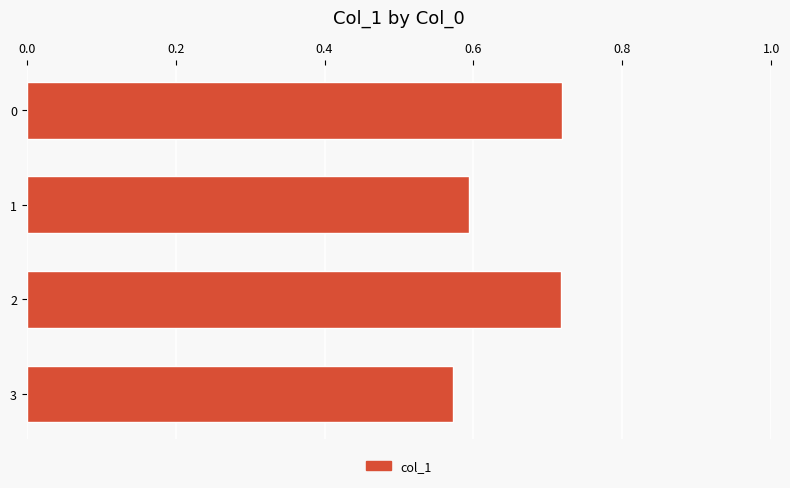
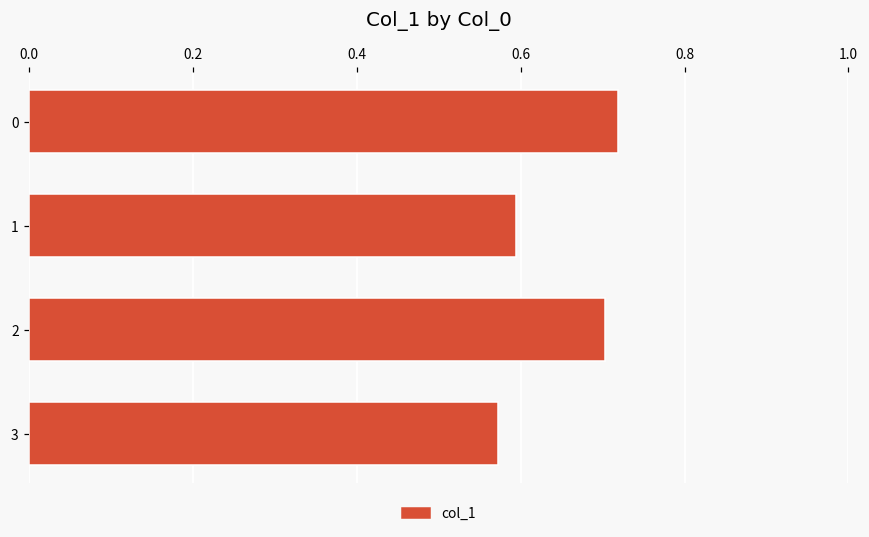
  {
    "0": 0.72,
    "1": 0.59,
-   "2": 0.72,
+   "2": 0.70,
    "3": 0.57
  }
